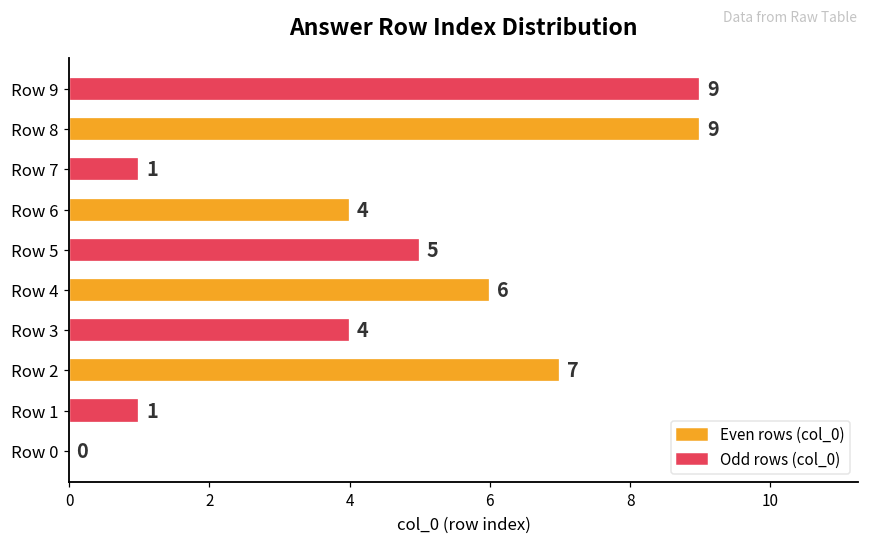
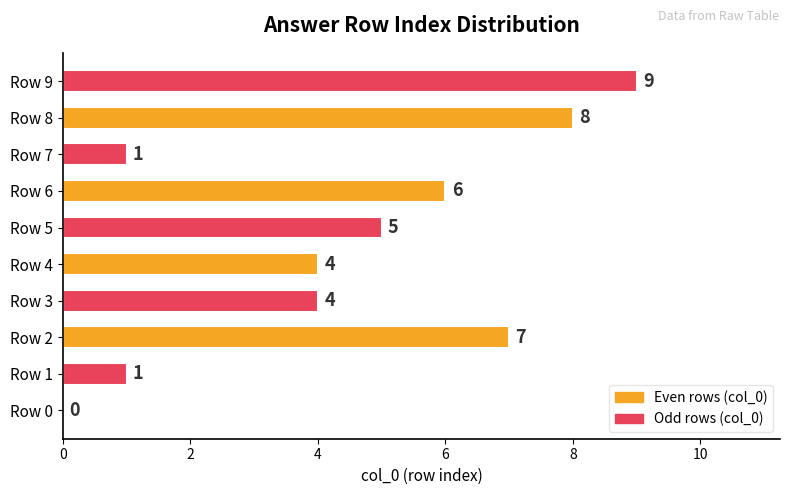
  {
    "Row 9": 9,
-   "Row 8": 9,
+   "Row 8": 8,
    "Row 7": 1,
-   "Row 6": 4,
+   "Row 6": 6,
    "Row 5": 5,
-   "Row 4": 6,
+   "Row 4": 4,
    "Row 3": 4,
    "Row 2": 7,
    "Row 1": 1,
    "Row 0": 0
  }
